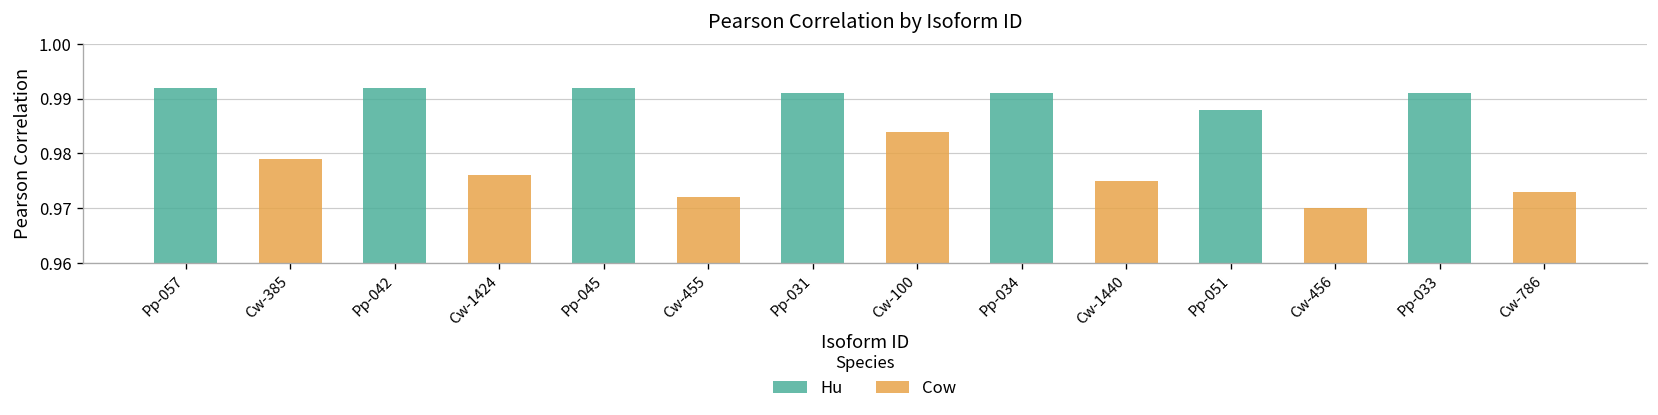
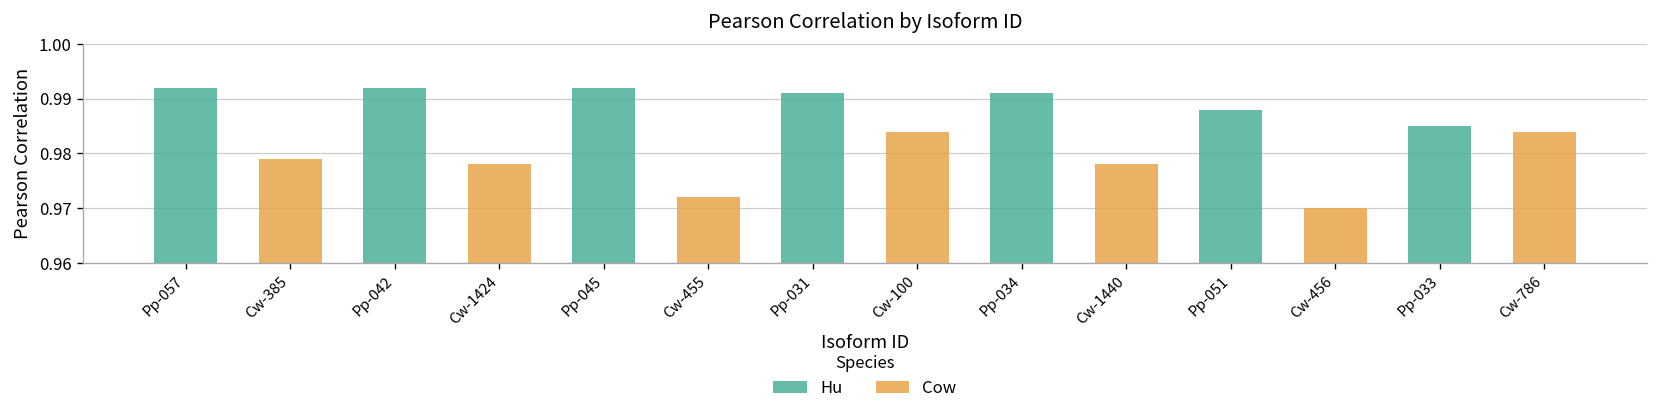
  {
    "Hu": {
      "Pp-057": 0.992,
      "Pp-042": 0.992,
      "Pp-045": 0.992,
      "Pp-031": 0.991,
      "Pp-034": 0.991,
      "Pp-051": 0.988,
-     "Pp-033": 0.991
+     "Pp-033": 0.985
    },
    "Cow": {
      "Cw-385": 0.979,
-     "Cw-1424": 0.976,
+     "Cw-1424": 0.978,
      "Cw-455": 0.972,
      "Cw-100": 0.984,
-     "Cw-1440": 0.975,
+     "Cw-1440": 0.978,
      "Cw-456": 0.970,
-     "Cw-786": 0.973
+     "Cw-786": 0.984
    }
  }
